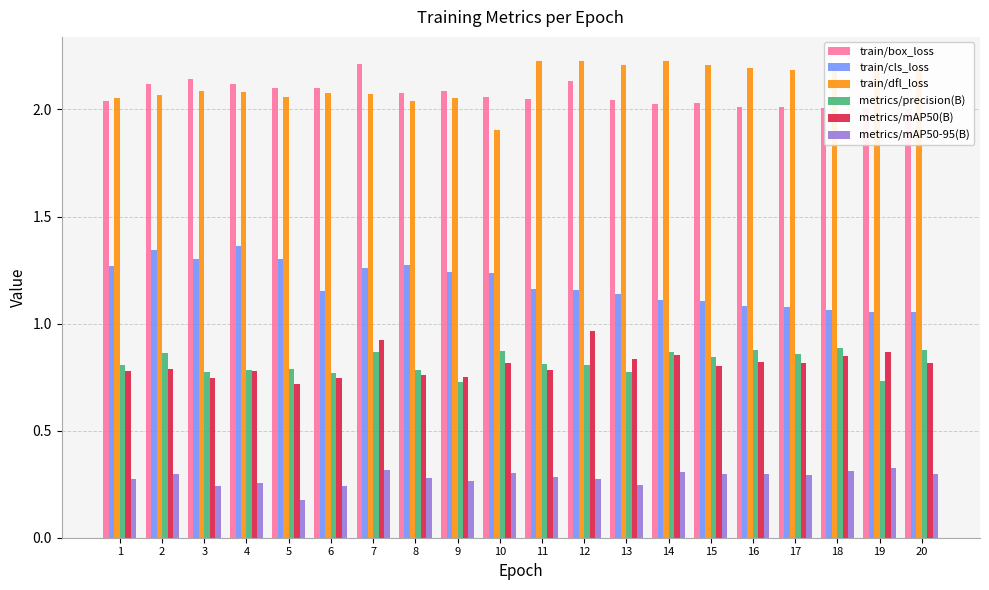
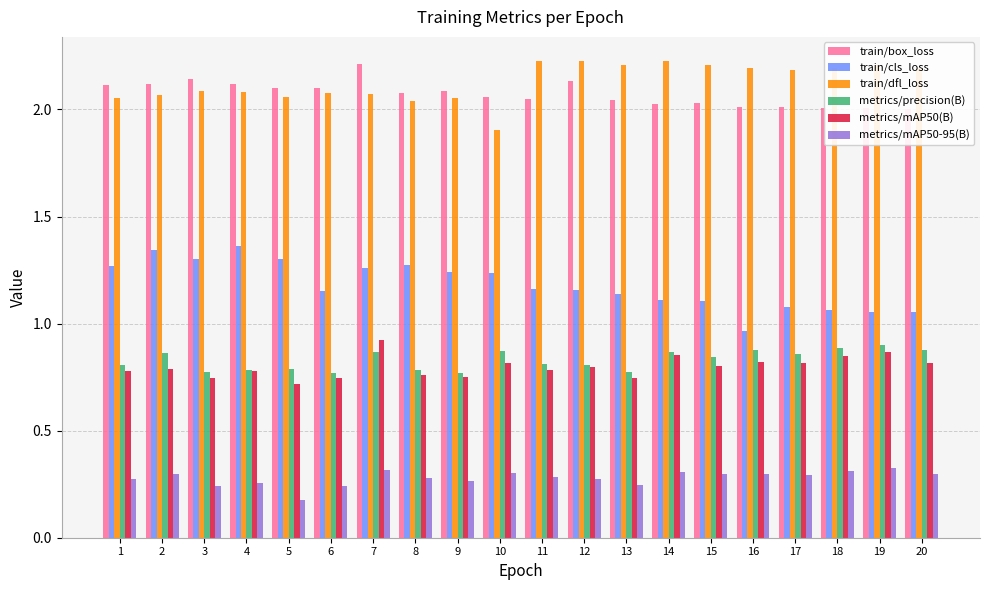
  {
    "train/box_loss": {
-     "1": 2.04,
+     "1": 2.11,
      "2": 2.12,
      "3": 2.14,
      "4": 2.12,
      "5": 2.10,
      "6": 2.10,
      "7": 2.21,
      "8": 2.08,
      "9": 2.08,
      "10": 2.06,
      "11": 2.05,
      "12": 2.13,
      "13": 2.04,
      "14": 2.03,
      "15": 2.03,
      "16": 2.01,
      "17": 2.01,
      "18": 2.01
    },
    "train/cls_loss": {
      "1": 1.27,
      "2": 1.34,
      "3": 1.30,
      "4": 1.36,
      "5": 1.30,
      "6": 1.15,
      "7": 1.26,
      "8": 1.27,
      "9": 1.24,
      "10": 1.24,
      "11": 1.16,
      "12": 1.16,
      "13": 1.14,
      "14": 1.11,
      "15": 1.11,
-     "16": 1.08,
+     "16": 0.97,
      "17": 1.08,
      "18": 1.06,
      "19": 1.06,
      "20": 1.05
    },
    "train/dfl_loss": {
      "1": 2.05,
      "2": 2.07,
      "3": 2.09,
      "4": 2.08,
      "5": 2.06,
      "6": 2.08,
      "7": 2.07,
      "8": 2.04,
      "9": 2.05,
      "10": 1.91,
      "11": 2.23,
      "12": 2.23,
      "13": 2.21,
      "14": 2.23,
      "15": 2.21,
      "16": 2.19,
      "17": 2.18
    },
    "metrics/precision(B)": {
      "1": 0.81,
      "2": 0.86,
      "3": 0.77,
      "4": 0.78,
      "5": 0.79,
      "6": 0.77,
      "7": 0.87,
      "8": 0.78,
-     "9": 0.73,
+     "9": 0.77,
      "10": 0.87,
      "11": 0.81,
      "12": 0.81,
      "13": 0.78,
      "14": 0.87,
      "15": 0.84,
      "16": 0.88,
      "17": 0.86,
      "18": 0.89,
-     "19": 0.73,
+     "19": 0.90,
      "20": 0.88
    },
    "metrics/mAP50(B)": {
      "1": 0.78,
      "2": 0.79,
      "3": 0.75,
      "4": 0.78,
      "5": 0.72,
      "6": 0.75,
      "7": 0.92,
      "8": 0.76,
      "9": 0.75,
      "10": 0.82,
      "11": 0.78,
-     "12": 0.97,
-     "13": 0.83,
+     "12": 0.80,
+     "13": 0.74,
      "14": 0.85,
      "15": 0.80,
      "16": 0.82,
      "17": 0.82,
      "18": 0.85,
      "19": 0.87,
      "20": 0.82
    },
    "metrics/mAP50-95(B)": {
      "1": 0.28,
      "2": 0.30,
      "3": 0.24,
      "4": 0.25,
      "5": 0.18,
      "6": 0.24,
      "7": 0.32,
      "8": 0.28,
      "9": 0.26,
      "10": 0.30,
      "11": 0.28,
      "12": 0.28,
      "13": 0.25,
      "14": 0.31,
      "15": 0.30,
      "16": 0.30,
      "17": 0.29,
      "18": 0.31,
      "19": 0.33,
      "20": 0.30
    }
  }
